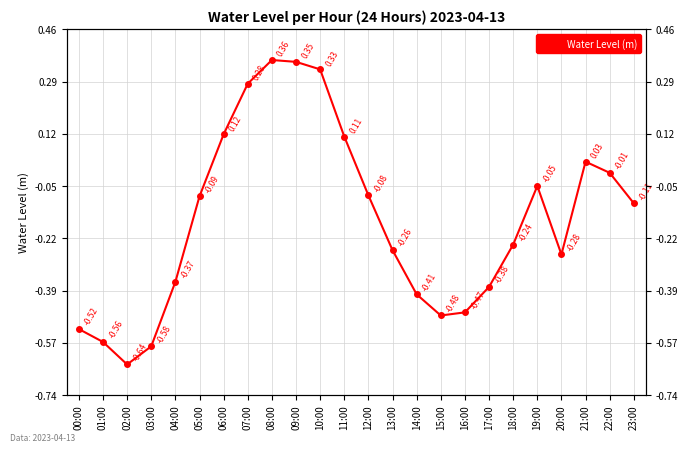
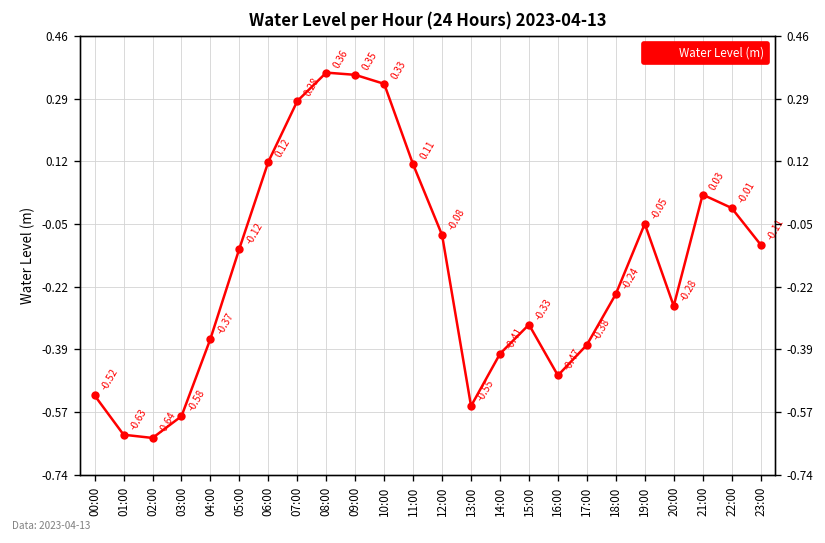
  {
    "00:00": -0.52,
-   "01:00": -0.56,
+   "01:00": -0.63,
    "02:00": -0.64,
    "03:00": -0.58,
    "04:00": -0.37,
-   "05:00": -0.09,
+   "05:00": -0.12,
    "06:00": 0.12,
    "07:00": 0.28,
    "08:00": 0.36,
    "09:00": 0.35,
    "10:00": 0.33,
    "11:00": 0.11,
    "12:00": -0.08,
-   "13:00": -0.26,
+   "13:00": -0.55,
    "14:00": -0.41,
-   "15:00": -0.48,
+   "15:00": -0.33,
    "16:00": -0.47,
    "17:00": -0.38,
    "18:00": -0.24,
    "19:00": -0.05,
    "20:00": -0.28,
    "21:00": 0.03,
    "22:00": -0.01,
    "23:00": -0.11
  }
